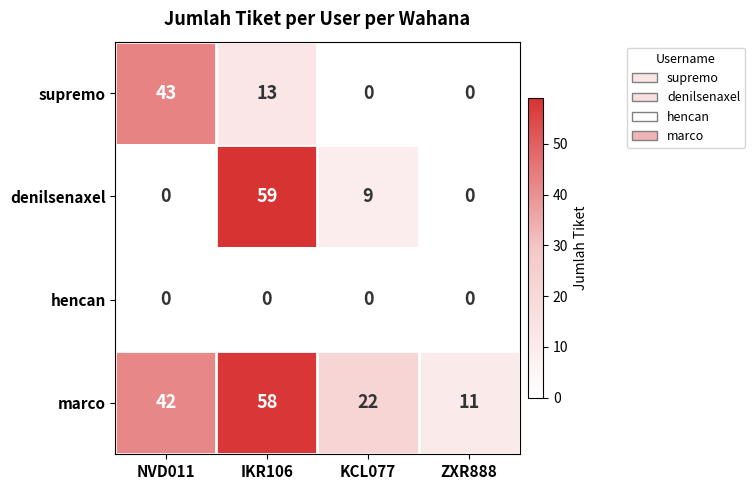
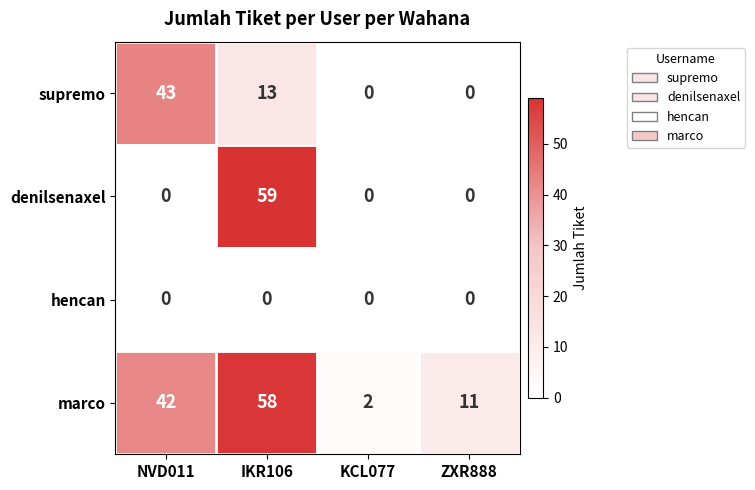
  {
    "supremo": {
      "NVD011": 43,
      "IKR106": 13,
      "KCL077": 0,
      "ZXR888": 0
    },
    "denilsenaxel": {
      "NVD011": 0,
      "IKR106": 59,
-     "KCL077": 9,
+     "KCL077": 0,
      "ZXR888": 0
    },
    "hencan": {
      "NVD011": 0,
      "IKR106": 0,
      "KCL077": 0,
      "ZXR888": 0
    },
    "marco": {
      "NVD011": 42,
      "IKR106": 58,
-     "KCL077": 22,
+     "KCL077": 2,
      "ZXR888": 11
    }
  }
